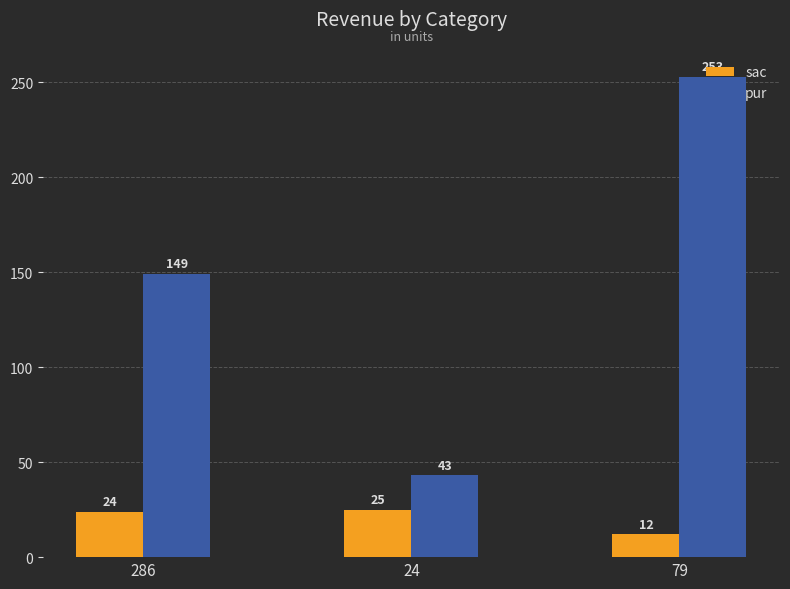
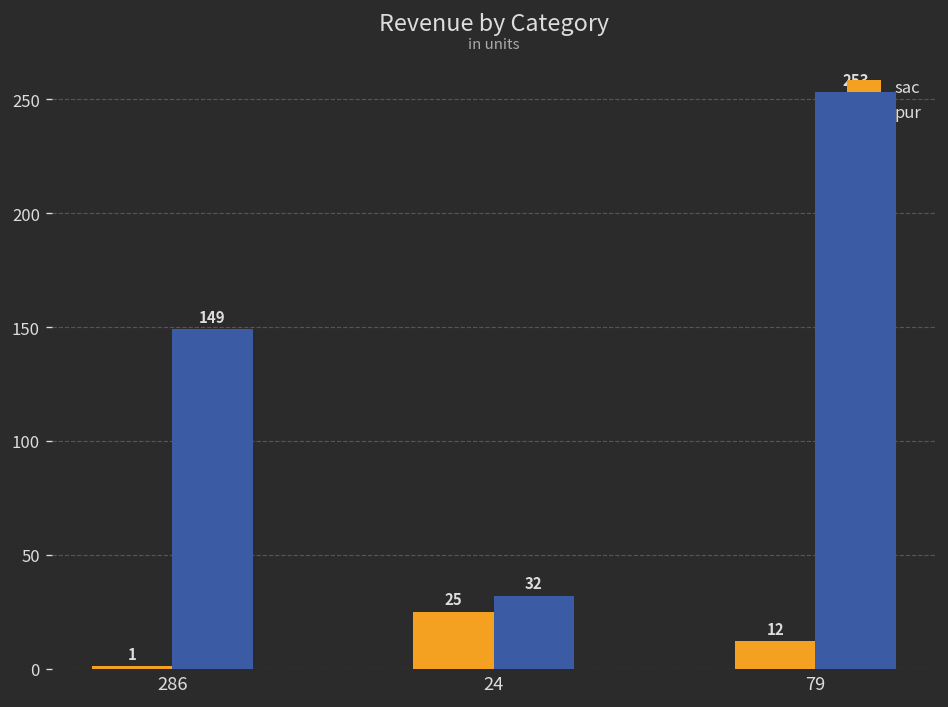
  {
    "sac": {
-     "286": 24,
+     "286": 1,
      "24": 25,
      "79": 12
    },
    "pur": {
      "286": 149,
-     "24": 43,
+     "24": 32,
      "79": 253
    }
  }
